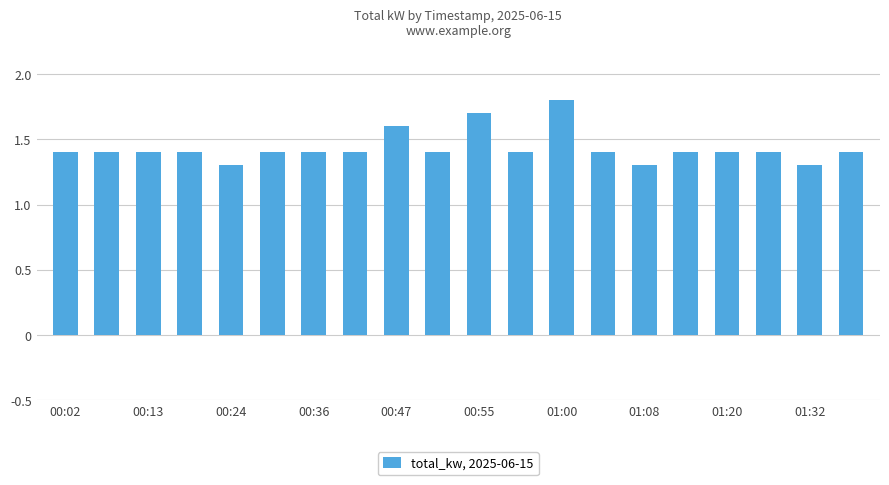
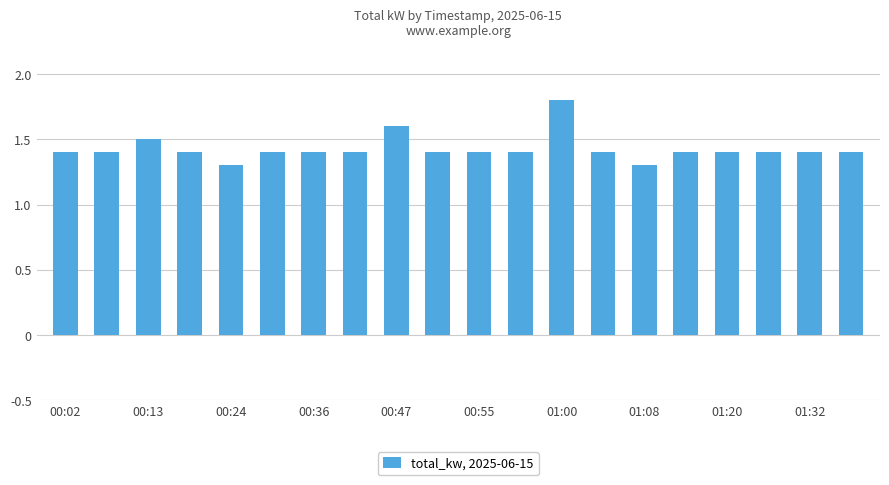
  {
    "00:02": 1.4,
-   "00:13": 1.4,
+   "00:13": 1.5,
    "00:24": 1.3,
    "00:36": 1.4,
    "00:47": 1.6,
-   "00:55": 1.7,
+   "00:55": 1.4,
    "01:00": 1.8,
    "01:08": 1.3,
    "01:20": 1.4,
-   "01:32": 1.3
+   "01:32": 1.4
  }
